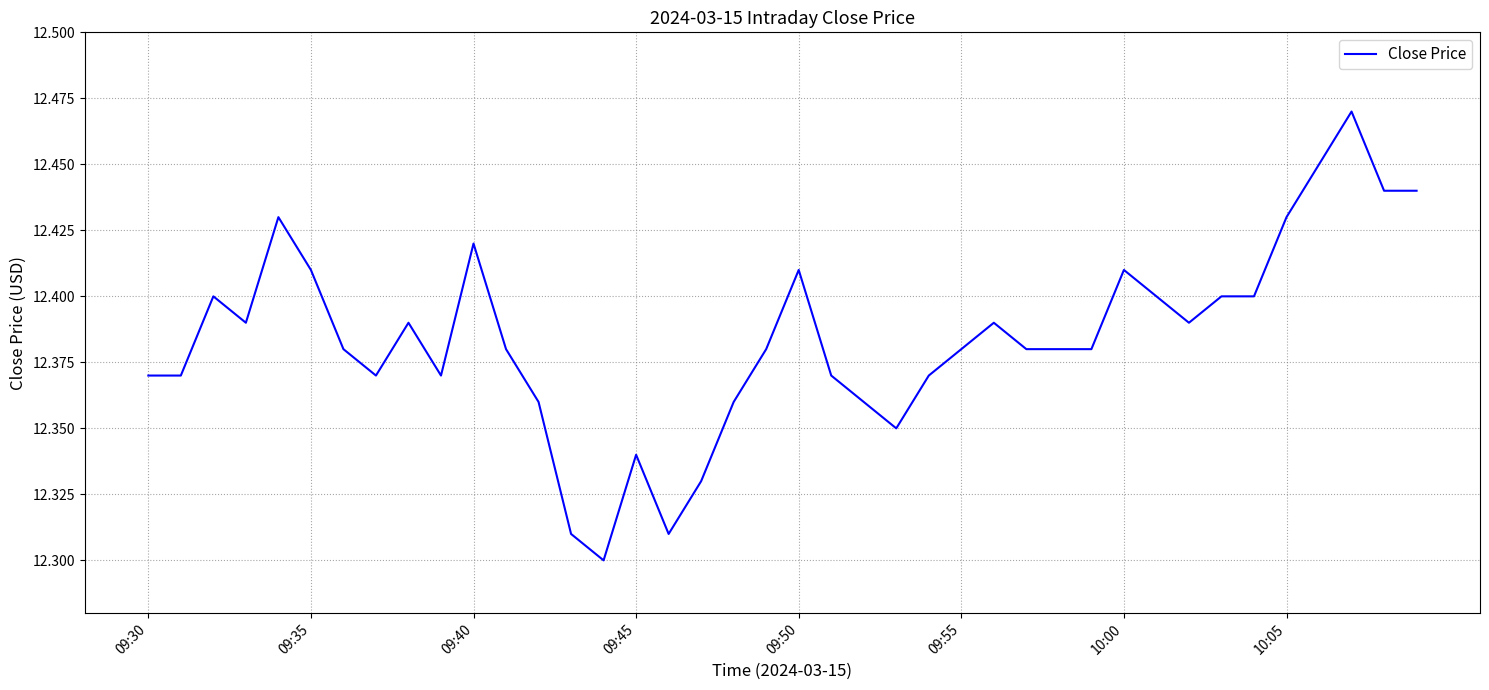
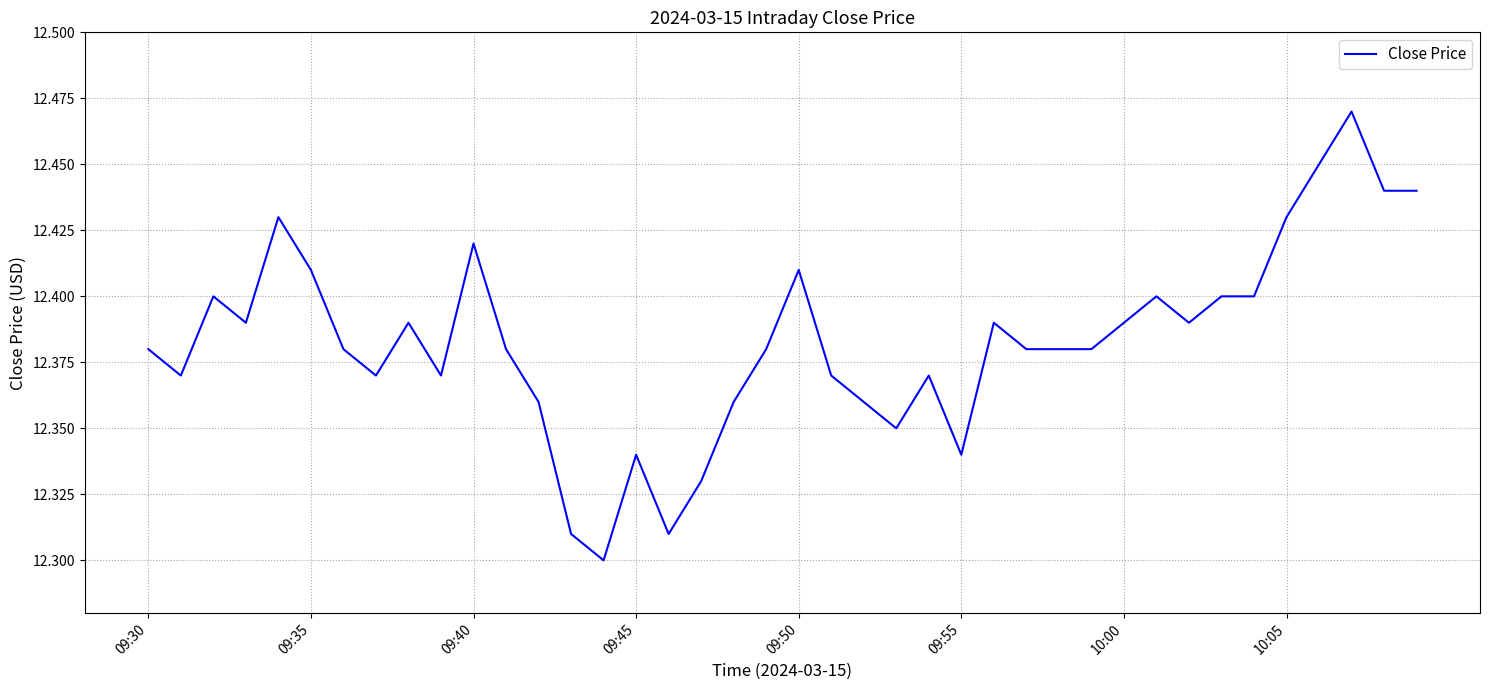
  {
-   "09:30": 12.37,
+   "09:30": 12.38,
    "09:35": 12.41,
    "09:40": 12.42,
    "09:45": 12.34,
    "09:50": 12.41,
-   "09:55": 12.38,
-   "10:00": 12.41,
+   "09:55": 12.34,
+   "10:00": 12.39,
    "10:05": 12.43
  }
